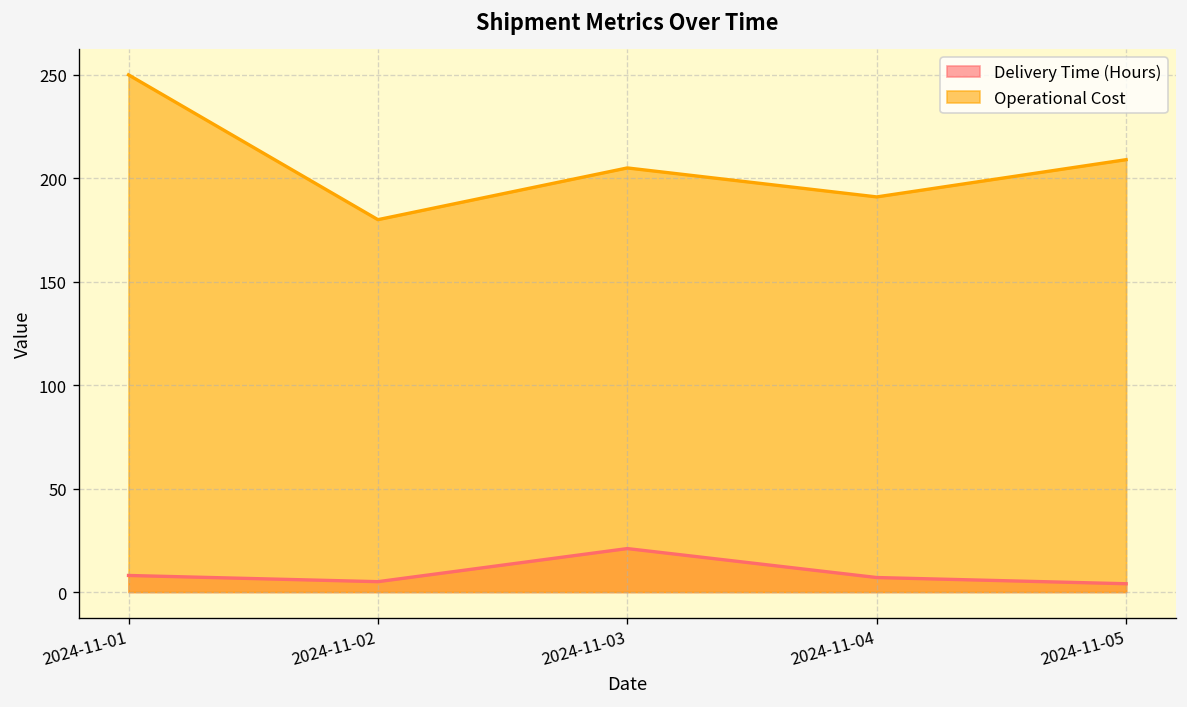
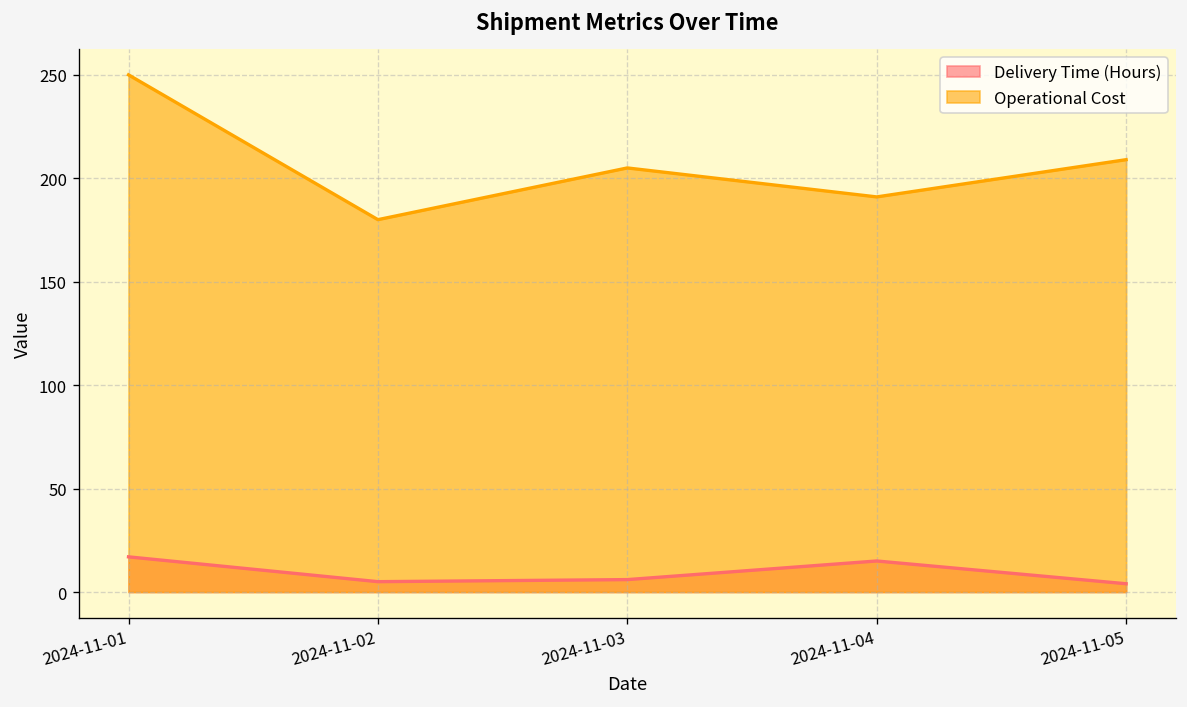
  {
    "Delivery Time (Hours)": {
-     "2024-11-01": 8,
+     "2024-11-01": 17,
      "2024-11-02": 5,
-     "2024-11-03": 21,
-     "2024-11-04": 7,
+     "2024-11-03": 6,
+     "2024-11-04": 15,
      "2024-11-05": 4
    },
    "Operational Cost": {
      "2024-11-01": 250,
      "2024-11-02": 180,
      "2024-11-03": 205,
      "2024-11-04": 191,
      "2024-11-05": 209
    }
  }
